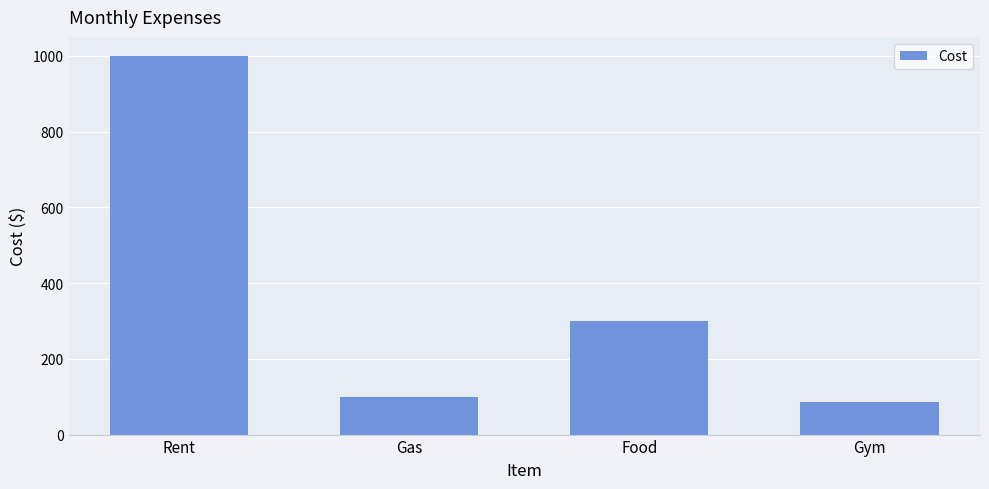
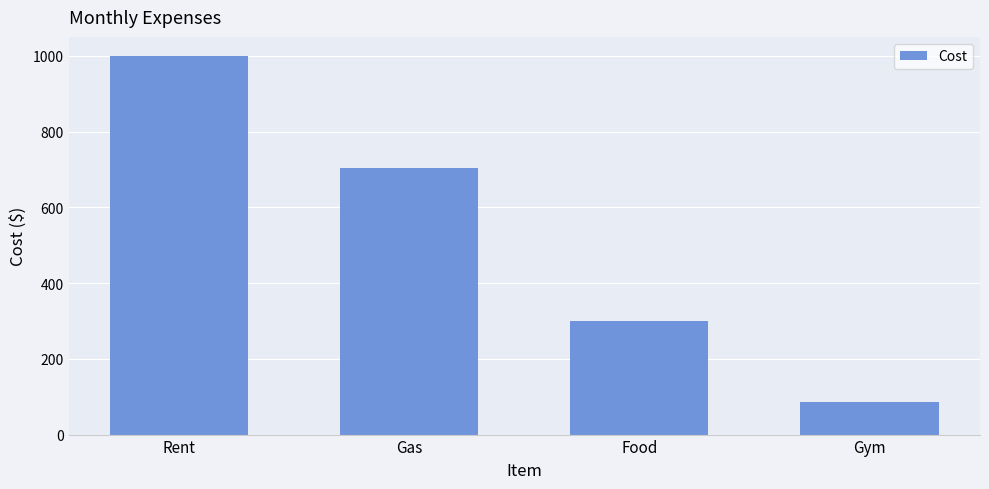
  {
    "Rent": 1000,
-   "Gas": 100,
+   "Gas": 700,
    "Food": 300,
    "Gym": 90
  }
